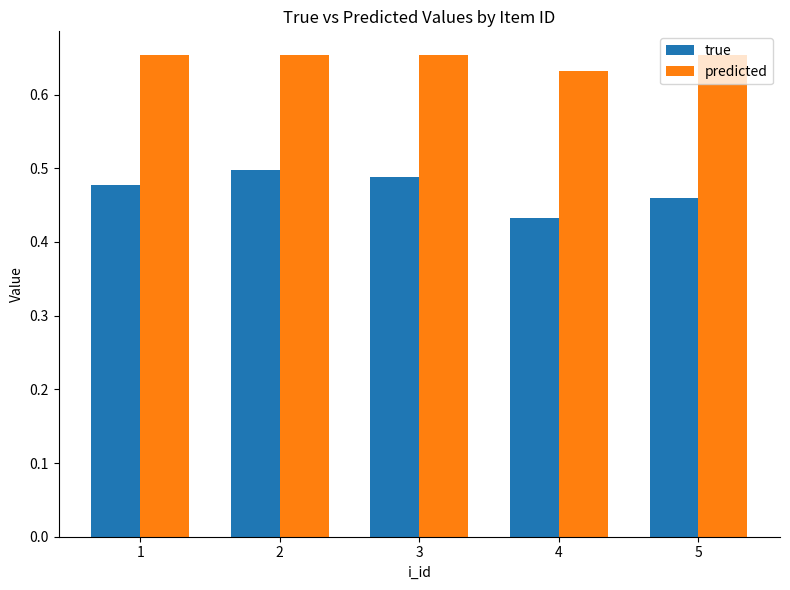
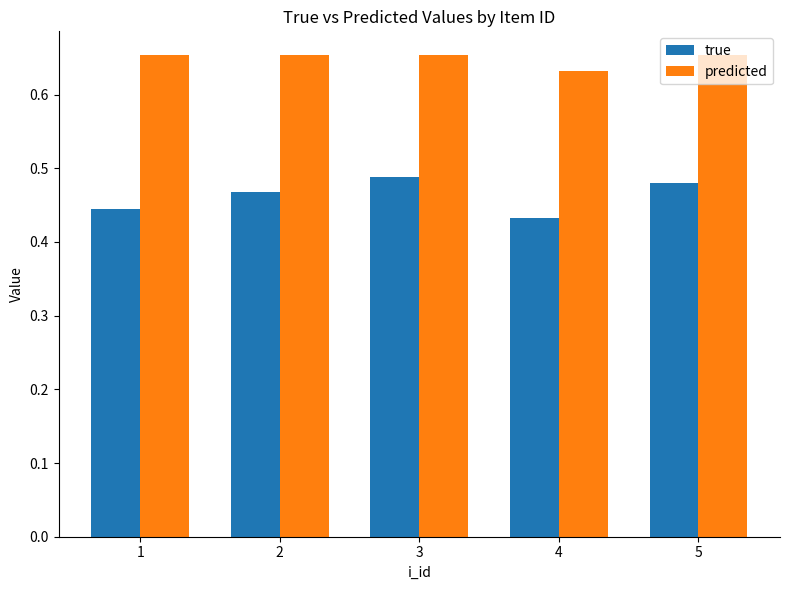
  {
    "true": {
-     "1": 0.48,
-     "2": 0.50,
+     "1": 0.45,
+     "2": 0.47,
      "3": 0.49,
      "4": 0.43,
-     "5": 0.46
+     "5": 0.48
    },
    "predicted": {
      "1": 0.65,
      "2": 0.65,
      "3": 0.65,
      "4": 0.63
    }
  }
